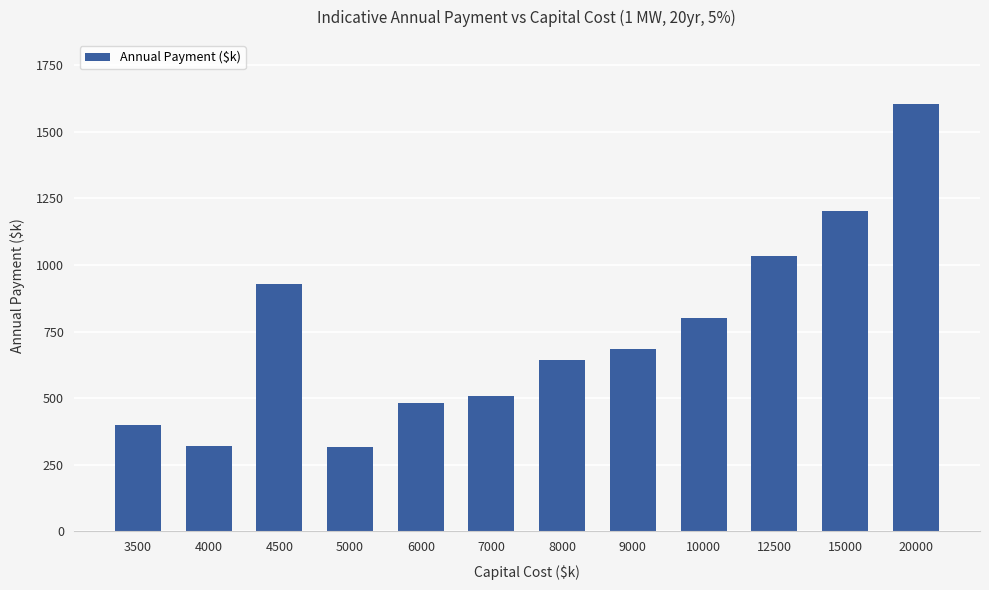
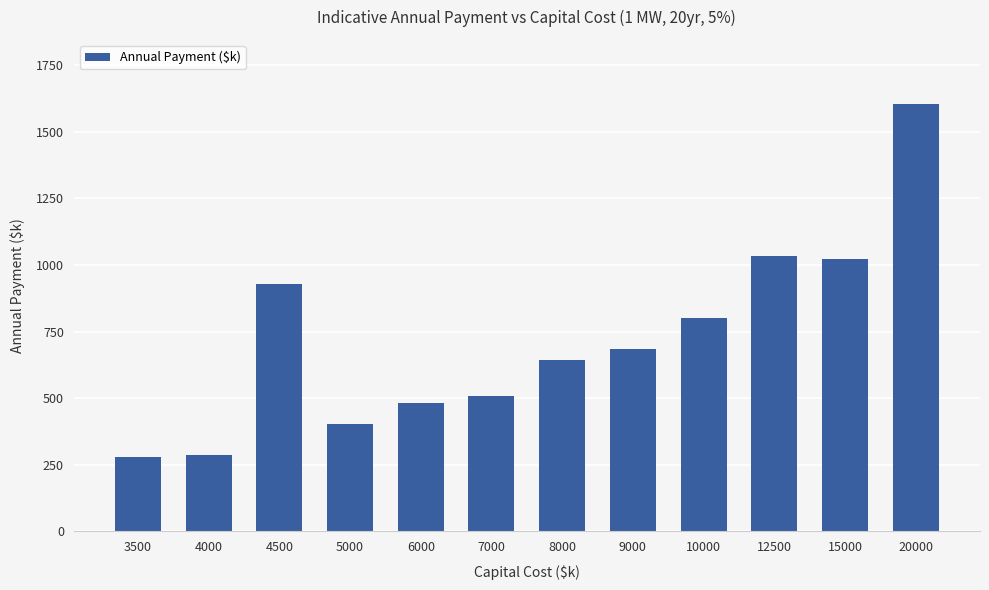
  {
-   "3500": 400,
-   "4000": 320,
+   "3500": 280,
+   "4000": 290,
    "4500": 930,
-   "5000": 320,
+   "5000": 400,
    "6000": 480,
    "7000": 510,
    "8000": 640,
    "9000": 680,
    "10000": 800,
    "12500": 1040,
-   "15000": 1200,
+   "15000": 1020,
    "20000": 1600
  }
